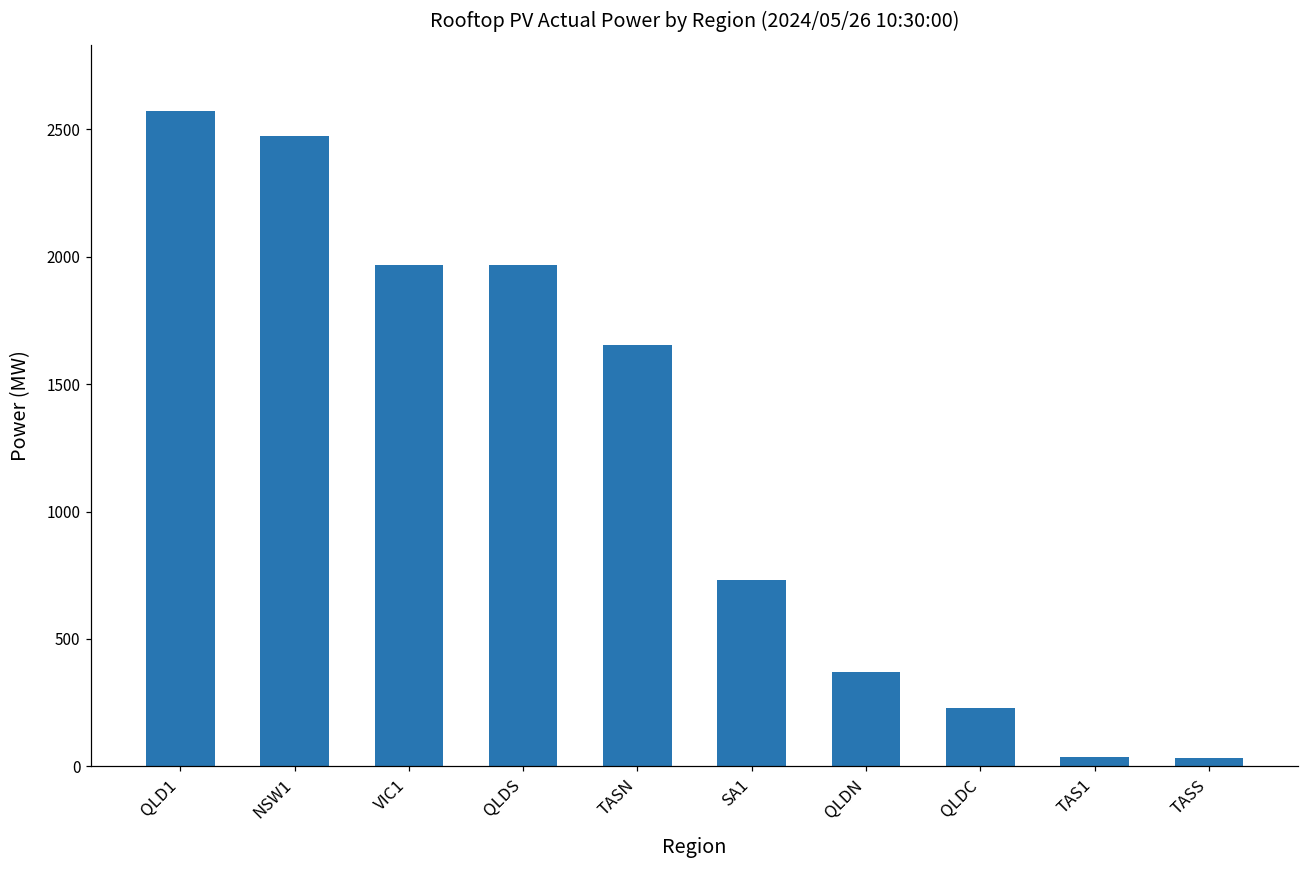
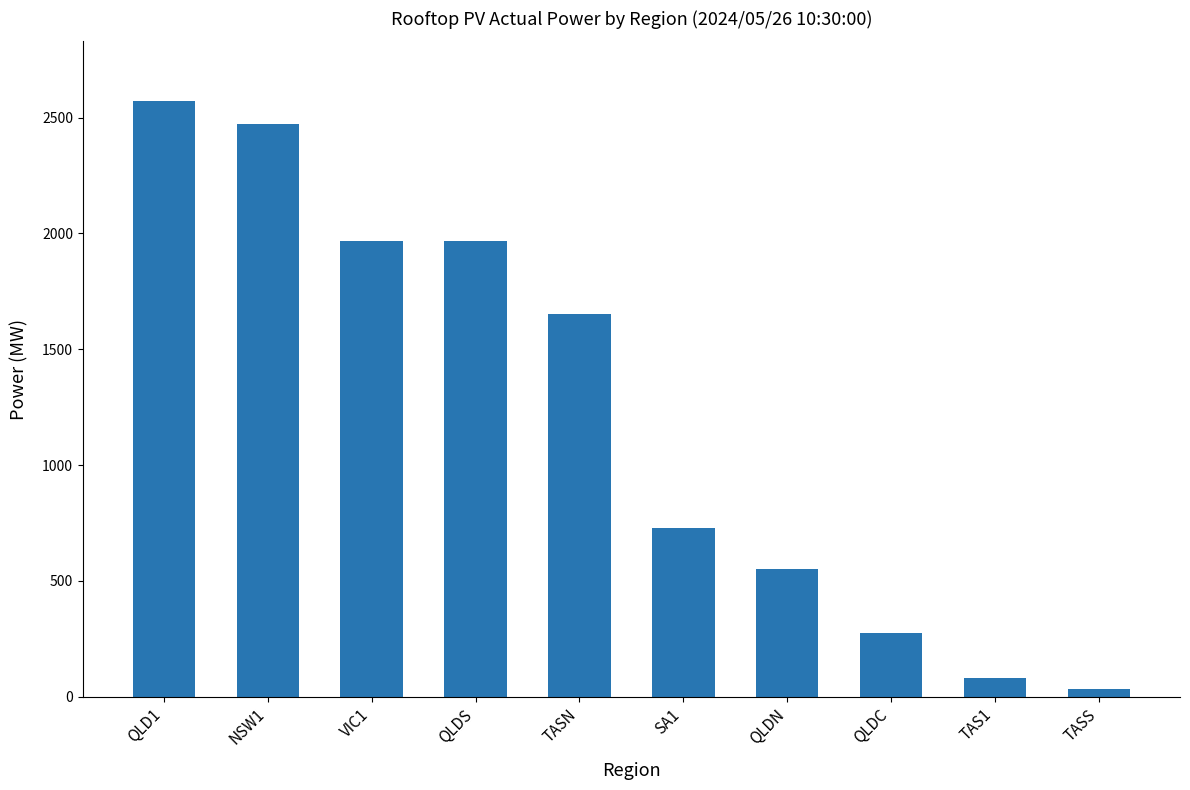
  {
    "QLD1": 2570,
    "NSW1": 2470,
    "VIC1": 1970,
    "QLDS": 1970,
    "TASN": 1650,
    "SA1": 730,
-   "QLDN": 370,
-   "QLDC": 230,
-   "TAS1": 40,
+   "QLDN": 550,
+   "QLDC": 270,
+   "TAS1": 80,
    "TASS": 30
  }
